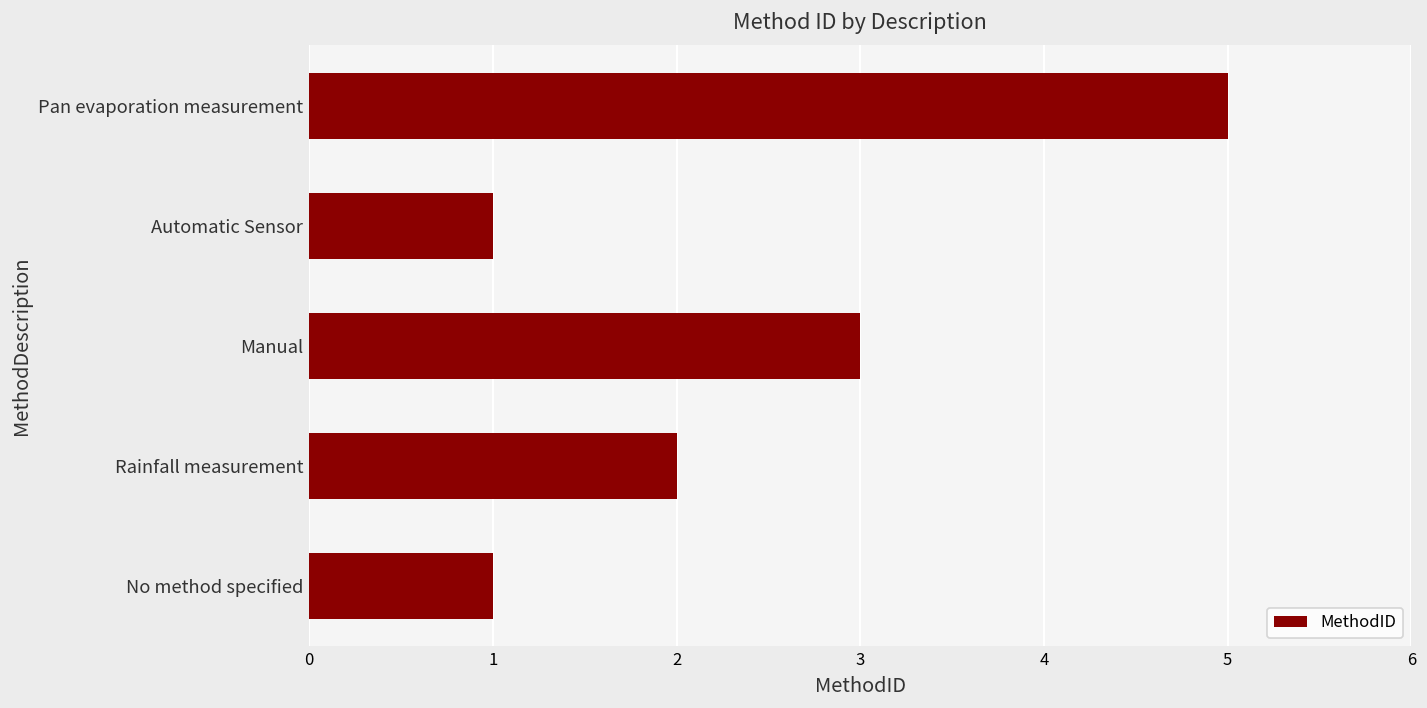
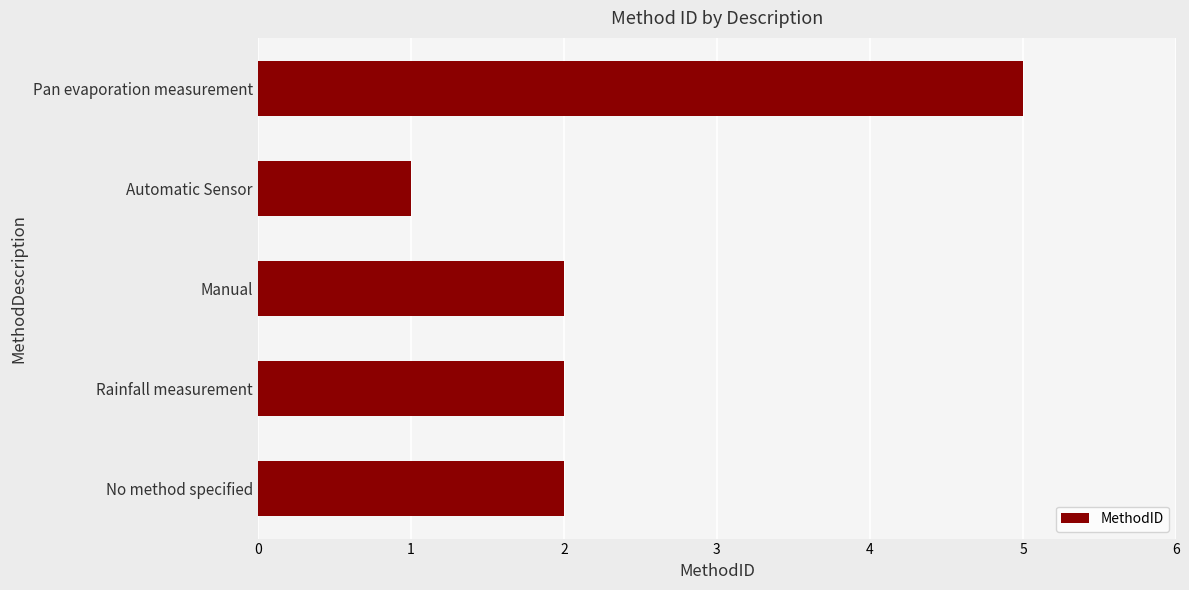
  {
    "Pan evaporation measurement": 5,
    "Automatic Sensor": 1,
-   "Manual": 3,
+   "Manual": 2,
    "Rainfall measurement": 2,
-   "No method specified": 1
+   "No method specified": 2
  }
